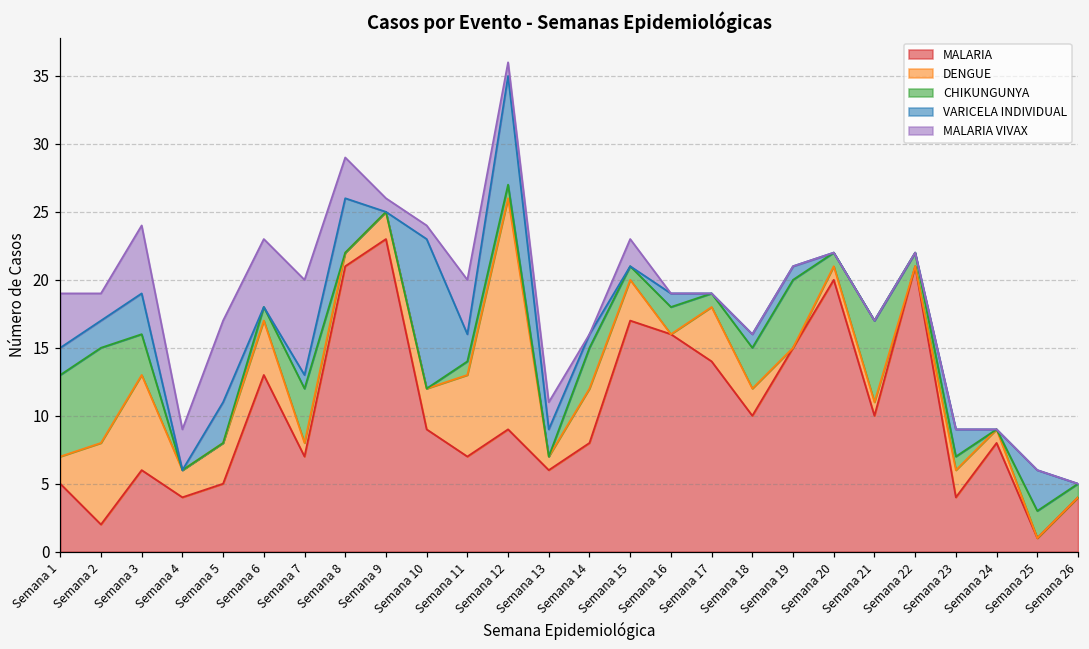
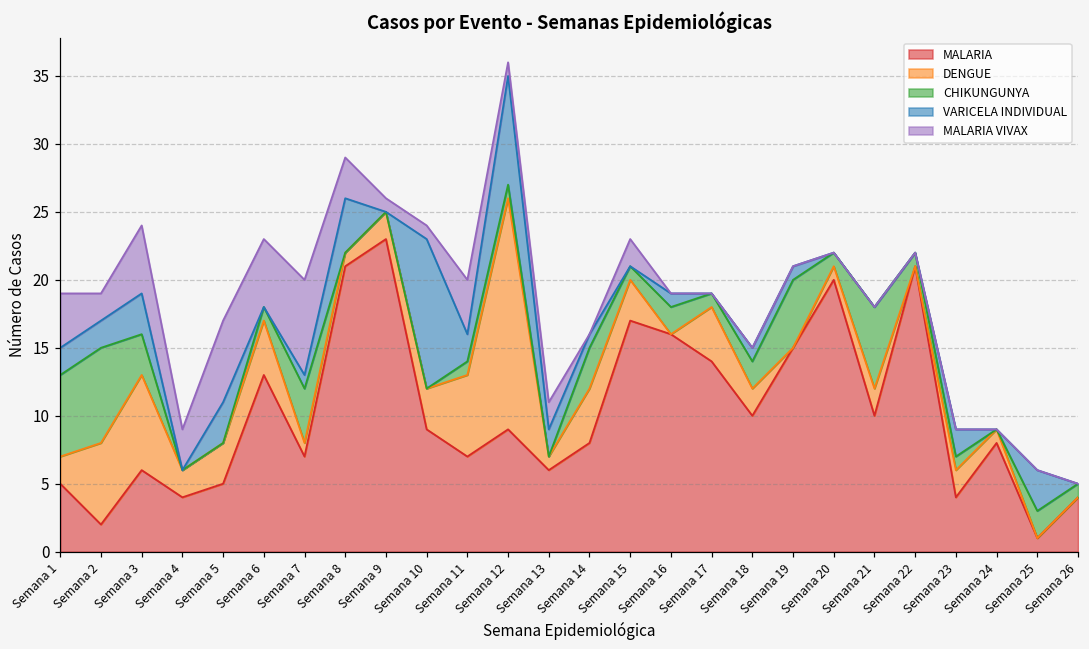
  {
    "MALARIA": {
      "Semana 1": 5,
      "Semana 2": 2,
      "Semana 3": 6,
      "Semana 4": 4,
      "Semana 5": 5,
      "Semana 6": 13,
      "Semana 7": 7,
      "Semana 8": 21,
      "Semana 9": 23,
      "Semana 10": 9,
      "Semana 11": 7,
      "Semana 12": 9,
      "Semana 13": 6,
      "Semana 14": 8,
      "Semana 15": 17,
      "Semana 17": 14,
      "Semana 18": 10,
      "Semana 20": 20,
      "Semana 21": 10,
      "Semana 23": 4,
      "Semana 24": 8
    },
    "DENGUE": {
      "Semana 1": 2,
      "Semana 2": 6,
      "Semana 3": 7,
      "Semana 6": 4,
      "Semana 7": 1,
      "Semana 11": 6,
      "Semana 12": 17,
      "Semana 14": 4,
      "Semana 15": 3,
      "Semana 17": 4,
      "Semana 18": 2,
      "Semana 20": 1,
-     "Semana 21": 1,
+     "Semana 21": 2,
      "Semana 23": 2
    },
    "CHIKUNGUNYA": {
      "Semana 1": 6,
      "Semana 2": 7,
      "Semana 3": 3,
      "Semana 7": 4,
      "Semana 11": 1,
      "Semana 12": 1,
      "Semana 14": 3,
      "Semana 16": 2,
-     "Semana 18": 3,
+     "Semana 18": 2,
      "Semana 19": 5,
      "Semana 23": 1,
      "Semana 25": 2
    },
    "VARICELA INDIVIDUAL": {
      "Semana 1": 2,
      "Semana 2": 2,
      "Semana 3": 3,
      "Semana 5": 3,
      "Semana 7": 1,
      "Semana 8": 4,
      "Semana 10": 11,
      "Semana 11": 2,
      "Semana 12": 8,
      "Semana 13": 2
    },
    "MALARIA VIVAX": {
      "Semana 1": 4,
      "Semana 2": 2,
      "Semana 3": 5,
      "Semana 4": 3,
      "Semana 5": 6,
      "Semana 6": 5,
      "Semana 7": 7,
      "Semana 8": 3,
      "Semana 9": 1,
      "Semana 10": 1,
      "Semana 11": 4,
      "Semana 12": 1,
      "Semana 13": 2,
      "Semana 15": 2
    }
  }
